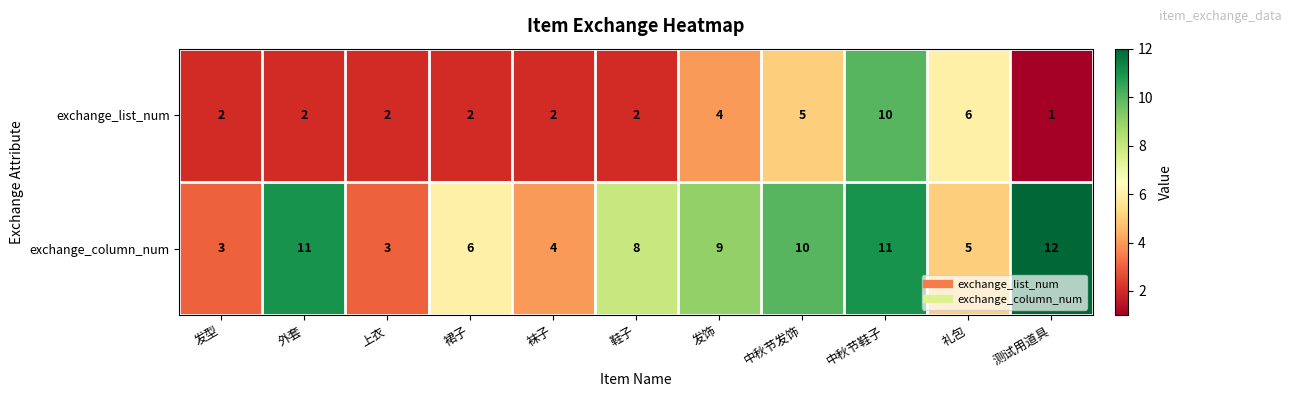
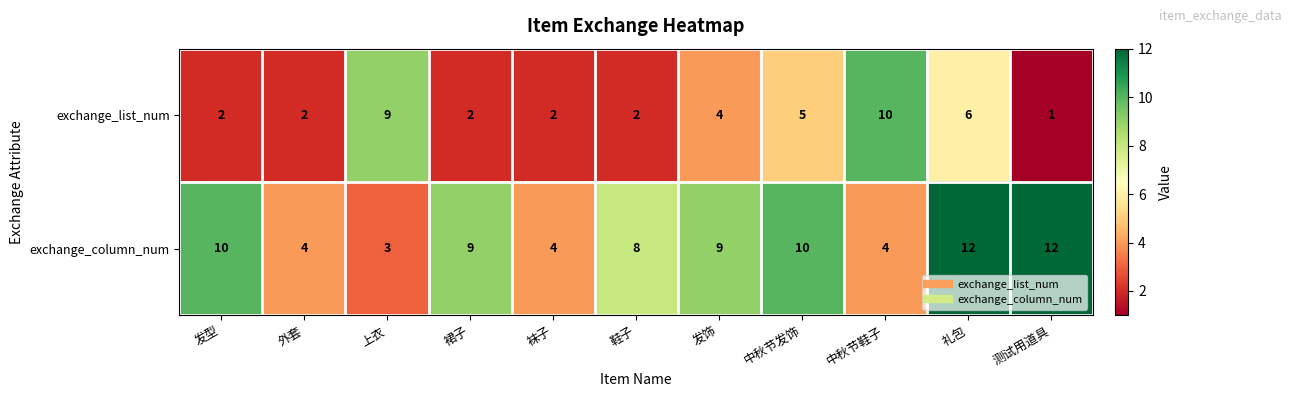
  {
    "exchange_list_num": {
      "发型": 2,
      "外套": 2,
-     "上衣": 2,
+     "上衣": 9,
      "裙子": 2,
      "袜子": 2,
      "鞋子": 2,
      "发饰": 4,
      "中秋节发饰": 5,
      "中秋节鞋子": 10,
      "礼包": 6,
      "测试用道具": 1
    },
    "exchange_column_num": {
-     "发型": 3,
-     "外套": 11,
+     "发型": 10,
+     "外套": 4,
      "上衣": 3,
-     "裙子": 6,
+     "裙子": 9,
      "袜子": 4,
      "鞋子": 8,
      "发饰": 9,
      "中秋节发饰": 10,
-     "中秋节鞋子": 11,
-     "礼包": 5,
+     "中秋节鞋子": 4,
+     "礼包": 12,
      "测试用道具": 12
    }
  }
